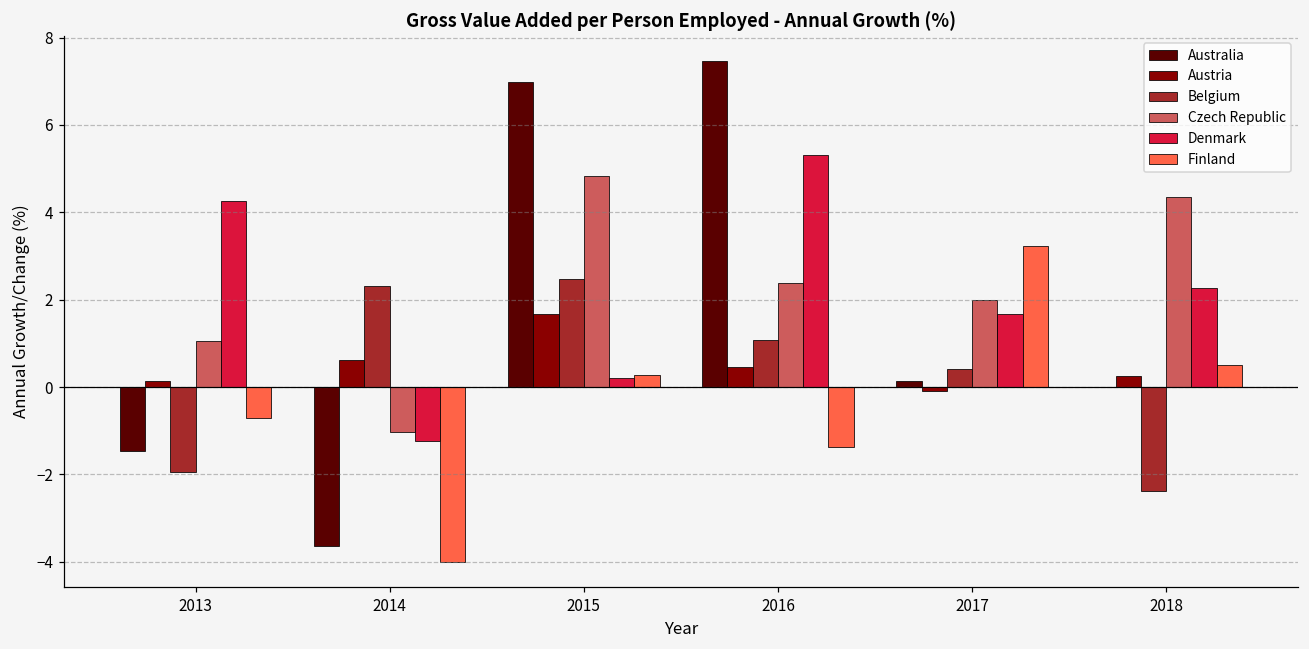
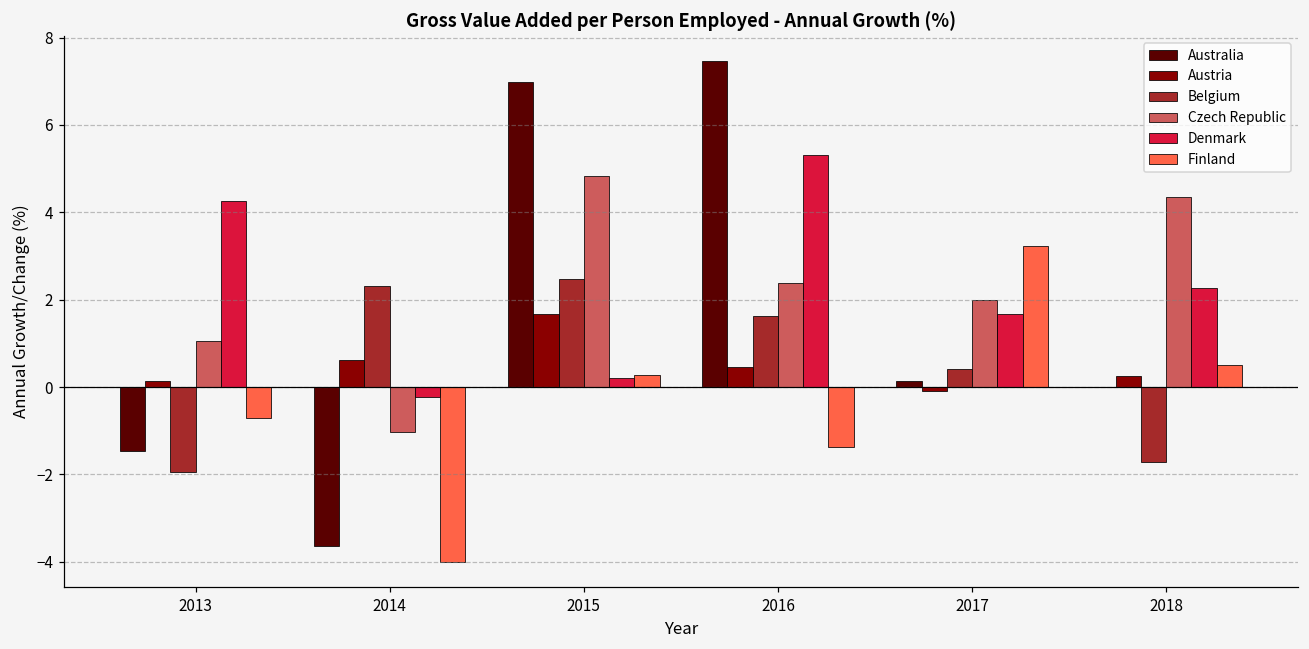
  {
    "Belgium": {
      "2013": -1.9,
      "2014": 2.3,
      "2015": 2.5,
-     "2016": 1.1,
+     "2016": 1.6,
      "2017": 0.4,
-     "2018": -2.4
+     "2018": -1.7
    },
    "Denmark": {
      "2013": 4.3,
-     "2014": -1.2,
+     "2014": -0.2,
      "2015": 0.2,
      "2016": 5.3,
      "2017": 1.7,
      "2018": 2.3
    }
  }
